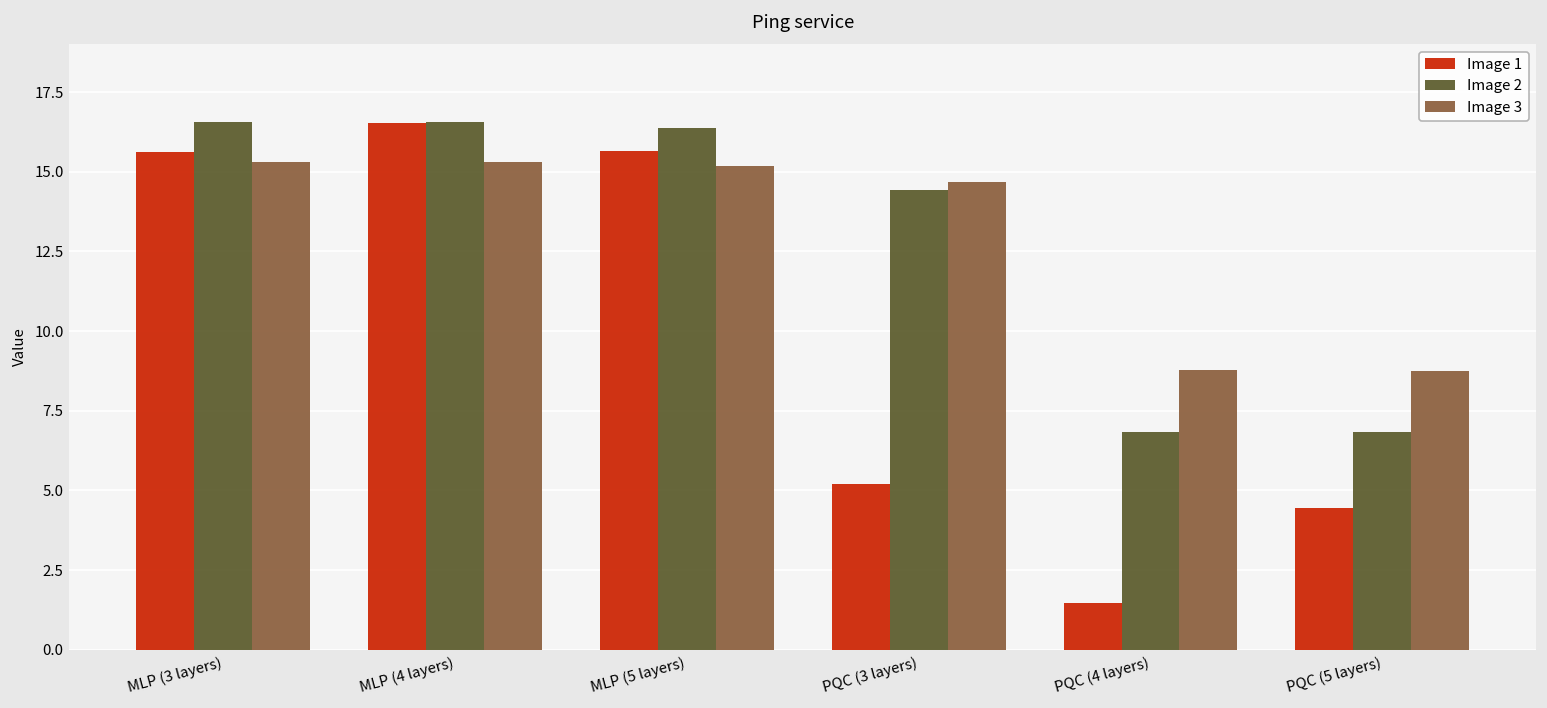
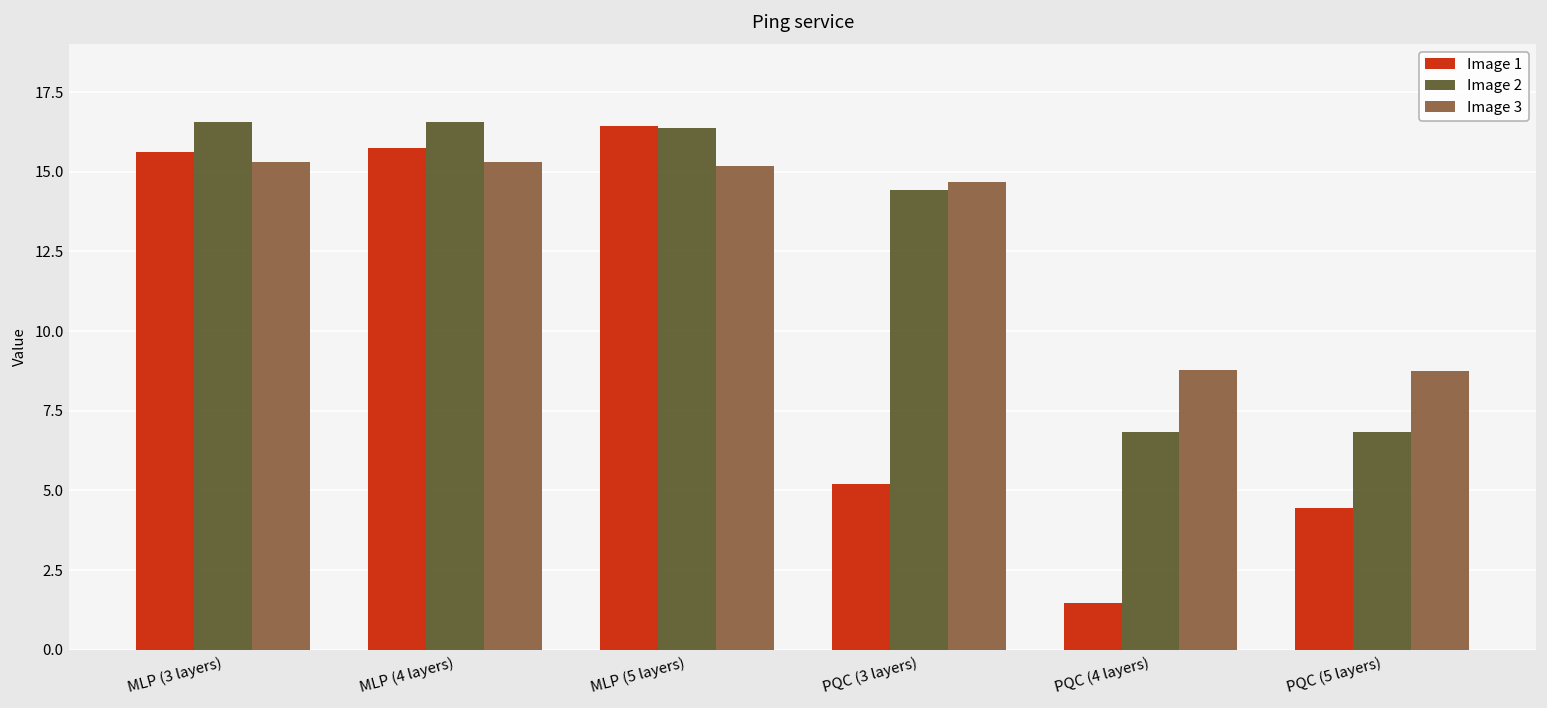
  {
    "Image 1": {
      "MLP (3 layers)": 15.6,
-     "MLP (4 layers)": 16.5,
-     "MLP (5 layers)": 15.7,
+     "MLP (4 layers)": 15.8,
+     "MLP (5 layers)": 16.4,
      "PQC (3 layers)": 5.2,
      "PQC (4 layers)": 1.5,
      "PQC (5 layers)": 4.4
    }
  }
